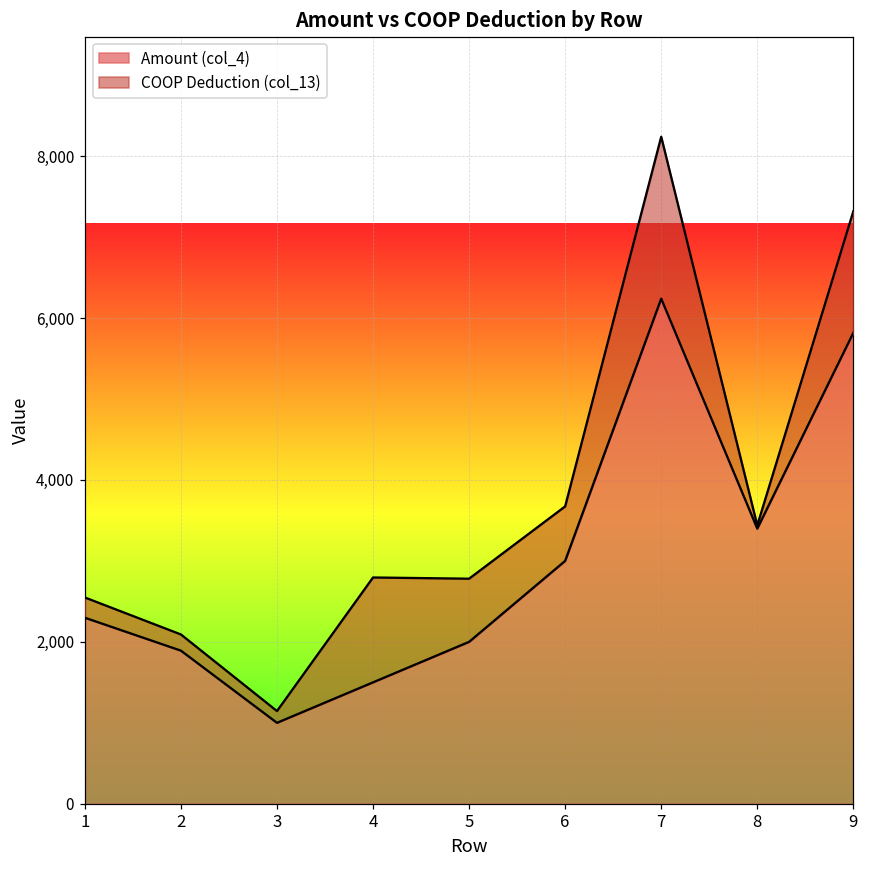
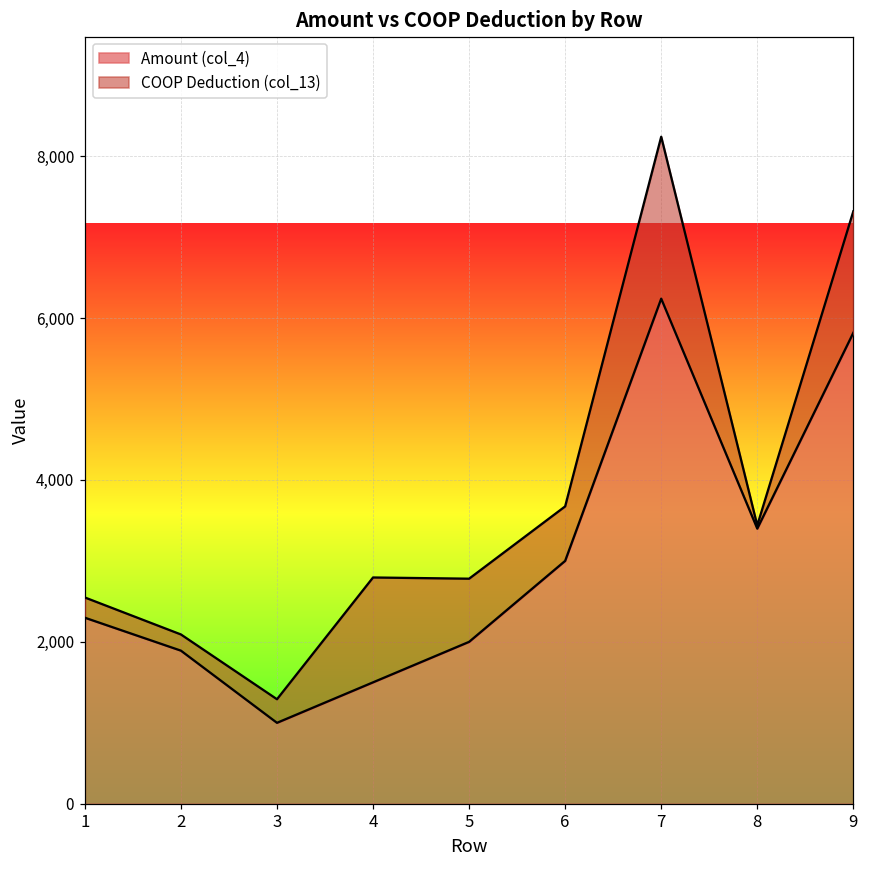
  {
    "Amount (col_4)": {
      "1": "2,300",
      "2": "1,900",
      "3": "1,000",
      "4": "1,500",
      "5": "2,000",
      "6": "3,000",
      "7": "6,200",
      "8": "3,400",
      "9": "5,800"
    },
    "COOP Deduction (col_13)": {
      "1": "300",
      "2": "200",
-     "3": "100",
+     "3": "300",
      "4": "1,300",
      "5": "800",
      "6": "700",
      "7": "2,000",
      "8": "0",
      "9": "1,500"
    }
  }
